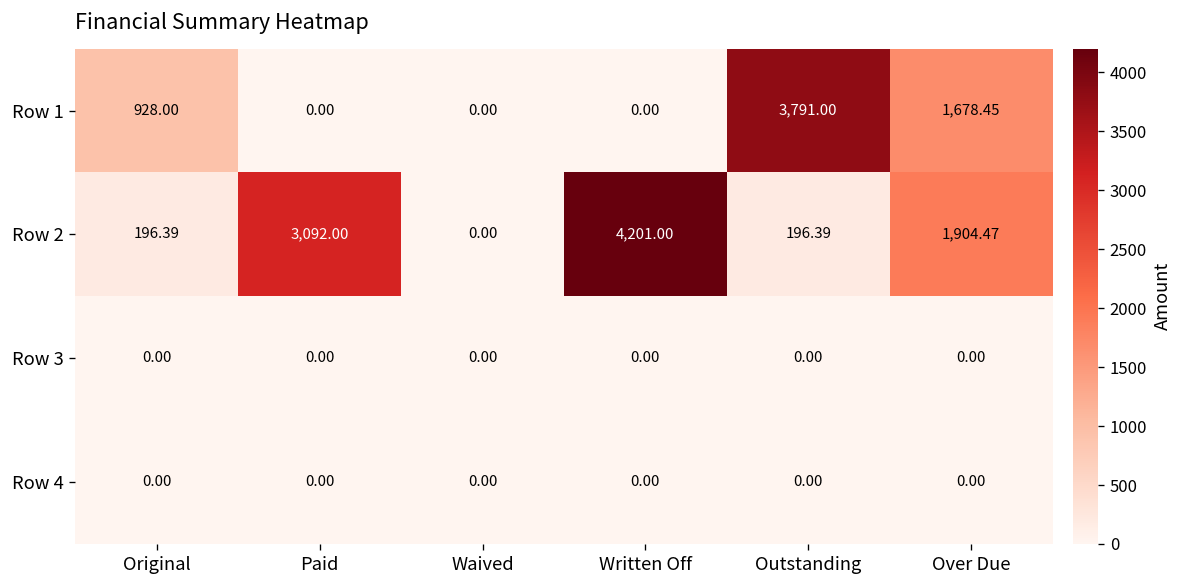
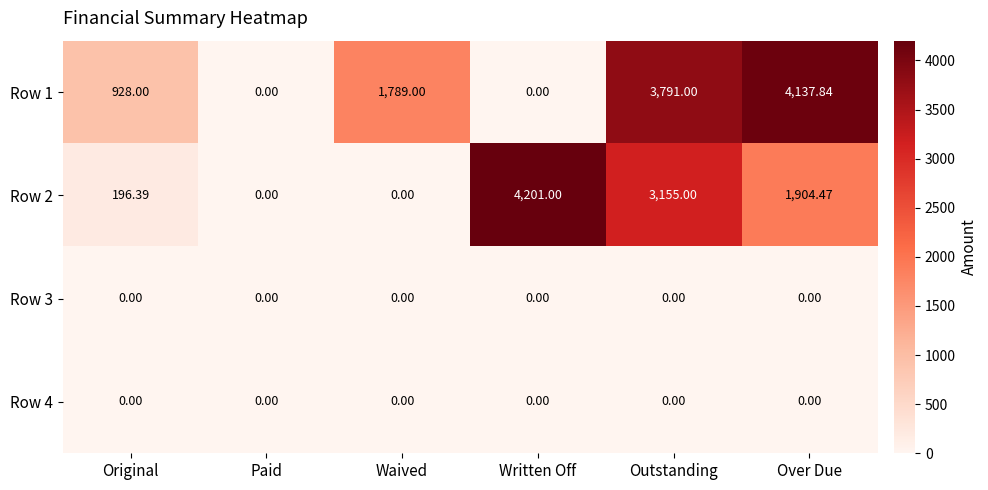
  {
    "Row 1": {
      "Original": "928.00",
      "Paid": "0.00",
-     "Waived": "0.00",
+     "Waived": "1,789.00",
      "Written Off": "0.00",
      "Outstanding": "3,791.00",
-     "Over Due": "1,678.45"
+     "Over Due": "4,137.84"
    },
    "Row 2": {
      "Original": "196.39",
-     "Paid": "3,092.00",
+     "Paid": "0.00",
      "Waived": "0.00",
      "Written Off": "4,201.00",
-     "Outstanding": "196.39",
+     "Outstanding": "3,155.00",
      "Over Due": "1,904.47"
    },
    "Row 3": {
      "Original": "0.00",
      "Paid": "0.00",
      "Waived": "0.00",
      "Written Off": "0.00",
      "Outstanding": "0.00",
      "Over Due": "0.00"
    },
    "Row 4": {
      "Original": "0.00",
      "Paid": "0.00",
      "Waived": "0.00",
      "Written Off": "0.00",
      "Outstanding": "0.00",
      "Over Due": "0.00"
    }
  }
